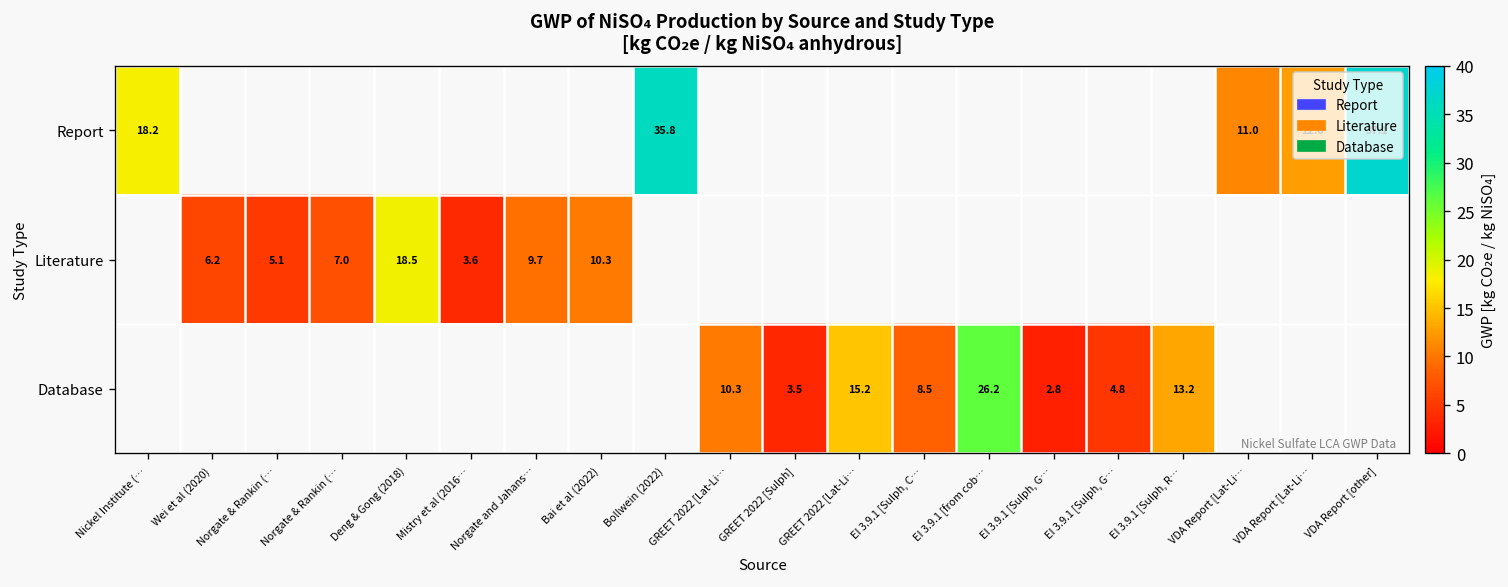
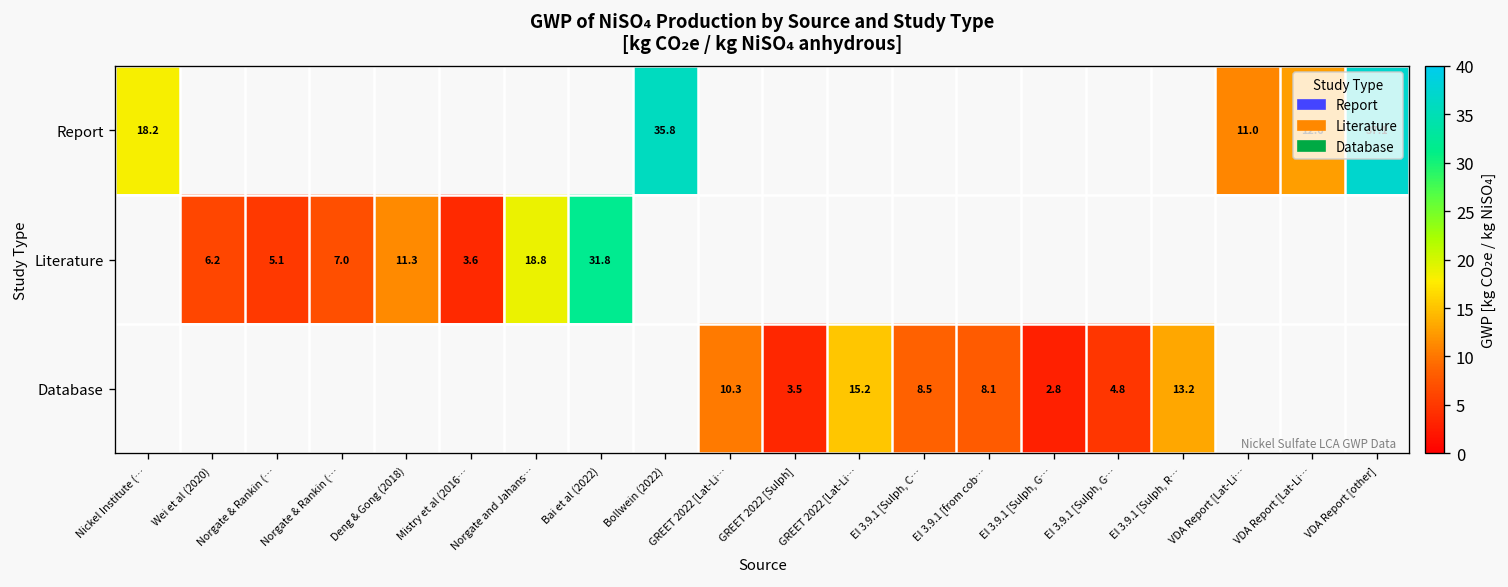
  {
    "Report": {
      "Nickel Institute (…": 18.2,
      "Bollwein (2022)": 35.8
    },
    "Literature": {
      "Wei et al (2020)": 6.2,
-     "Deng & Gong (2018)": 18.5,
+     "Deng & Gong (2018)": 11.3,
      "Mistry et al (2016…": 3.6,
-     "Norgate and Jahans…": 9.7,
-     "Bai et al (2022)": 10.3
+     "Norgate and Jahans…": 18.8,
+     "Bai et al (2022)": 31.8
    },
    "Database": {
      "GREET 2022 [Sulph]": 3.5,
      "EI 3.9.1 [Sulph, C…": 8.5,
-     "EI 3.9.1 [from cob…": 26.2,
+     "EI 3.9.1 [from cob…": 8.1,
      "EI 3.9.1 [Sulph, R…": 13.2
    }
  }
